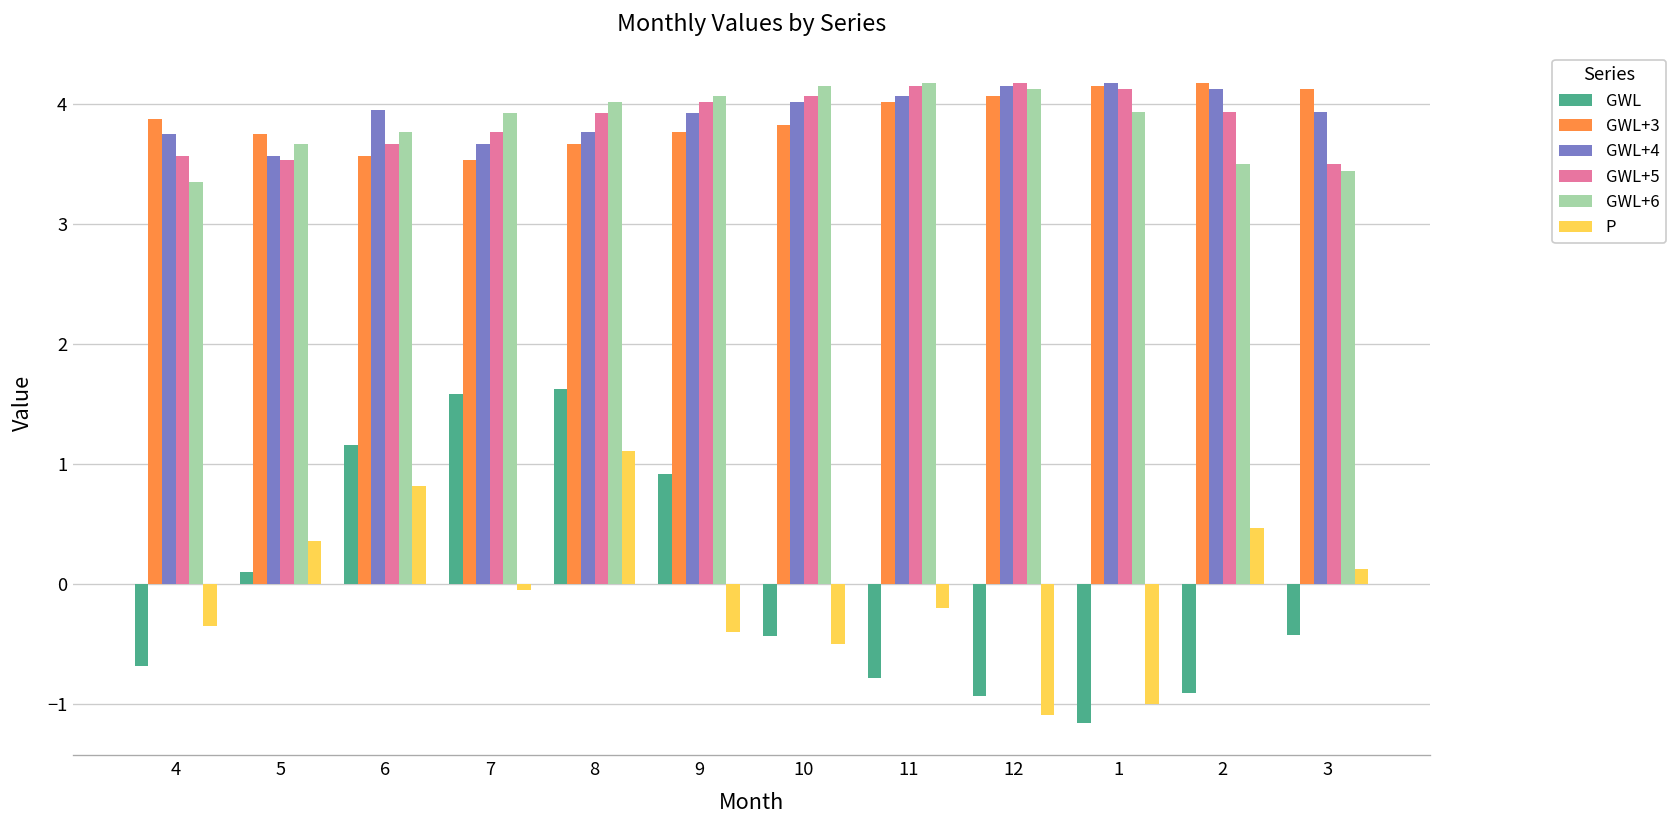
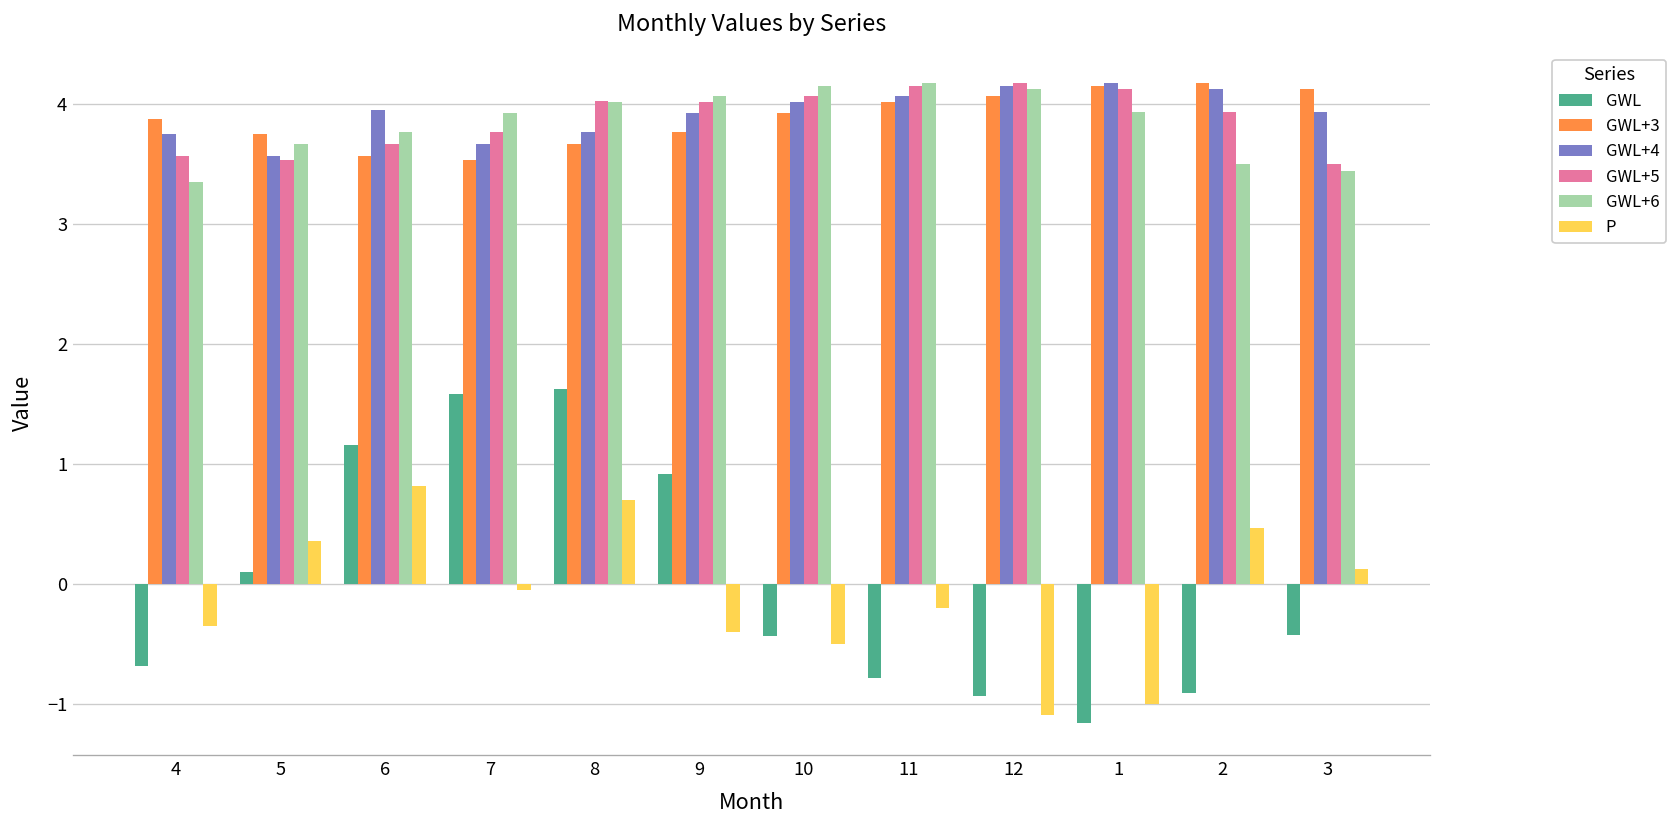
  {
    "GWL": {
      "4": -0.68,
      "5": 0.10,
      "6": 1.16,
      "7": 1.58,
      "8": 1.62,
      "9": 0.92,
      "10": -0.43,
      "11": -0.78,
      "12": -0.93,
      "1": -1.15,
      "2": -0.90,
      "3": -0.42
    },
    "GWL+3": {
      "4": 3.87,
      "5": 3.75,
      "6": 3.56,
      "7": 3.53,
      "8": 3.66,
      "9": 3.76,
-     "10": 3.82,
+     "10": 3.92,
      "11": 4.01,
      "12": 4.06,
      "1": 4.15,
      "2": 4.17,
      "3": 4.12
    },
    "GWL+4": {
      "4": 3.75,
      "5": 3.56,
      "6": 3.95,
      "7": 3.66,
      "8": 3.76,
      "9": 3.92,
      "10": 4.01,
      "11": 4.06,
      "12": 4.15,
      "1": 4.17,
      "2": 4.12,
      "3": 3.93
    },
    "GWL+5": {
      "4": 3.56,
      "5": 3.53,
      "6": 3.66,
      "7": 3.76,
-     "8": 3.92,
+     "8": 4.02,
      "9": 4.01,
      "10": 4.06,
      "11": 4.15,
      "12": 4.17,
      "1": 4.12,
      "2": 3.93,
      "3": 3.50
    },
    "GWL+6": {
      "4": 3.35,
      "5": 3.66,
      "6": 3.76,
      "7": 3.92,
      "8": 4.01,
      "9": 4.06,
      "10": 4.15,
      "11": 4.17,
      "12": 4.12,
      "1": 3.93,
      "2": 3.50,
      "3": 3.44
    },
    "P": {
      "4": -0.34,
      "5": 0.36,
      "6": 0.82,
      "7": -0.05,
-     "8": 1.11,
+     "8": 0.70,
      "9": -0.40,
      "10": -0.50,
      "11": -0.20,
      "12": -1.09,
      "1": -0.99,
      "2": 0.47,
      "3": 0.13
    }
  }
